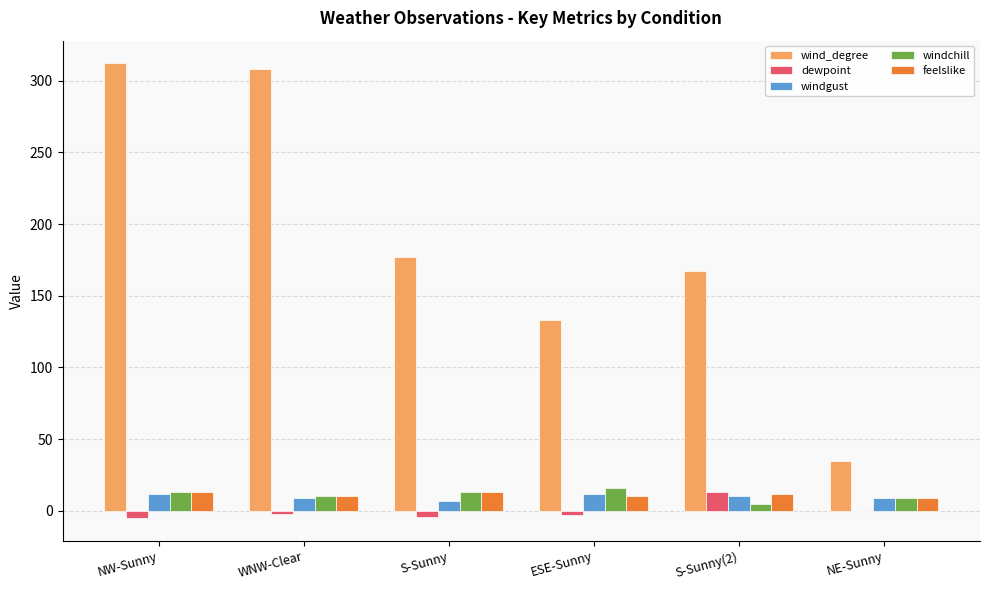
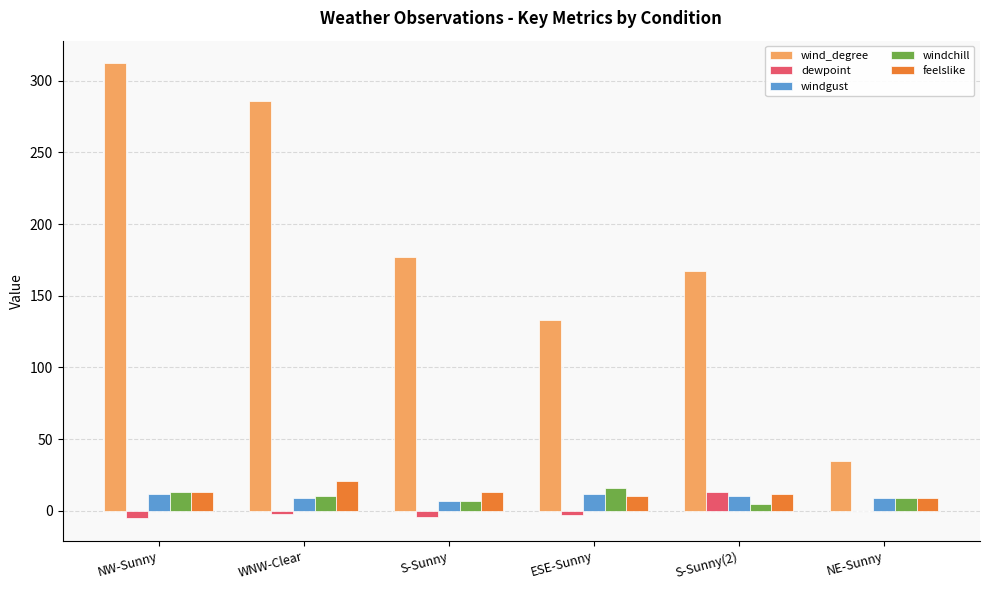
  {
    "wind_degree": {
      "NW-Sunny": 312,
-     "WNW-Clear": 308,
+     "WNW-Clear": 286,
      "S-Sunny": 177,
      "ESE-Sunny": 133,
      "S-Sunny(2)": 167,
      "NE-Sunny": 35
    },
    "dewpoint": {
      "NW-Sunny": -5,
      "WNW-Clear": -2,
      "S-Sunny": -4,
      "ESE-Sunny": -3,
      "S-Sunny(2)": 13,
      "NE-Sunny": 0
    },
    "windgust": {
      "NW-Sunny": 12,
      "WNW-Clear": 9,
      "S-Sunny": 7,
      "ESE-Sunny": 12,
      "S-Sunny(2)": 10,
      "NE-Sunny": 9
    },
    "windchill": {
      "NW-Sunny": 13,
      "WNW-Clear": 10,
-     "S-Sunny": 13,
+     "S-Sunny": 7,
      "ESE-Sunny": 16,
      "S-Sunny(2)": 5,
      "NE-Sunny": 9
    },
    "feelslike": {
      "NW-Sunny": 13,
-     "WNW-Clear": 10,
+     "WNW-Clear": 21,
      "S-Sunny": 13,
      "ESE-Sunny": 10,
      "S-Sunny(2)": 12,
      "NE-Sunny": 9
    }
  }
